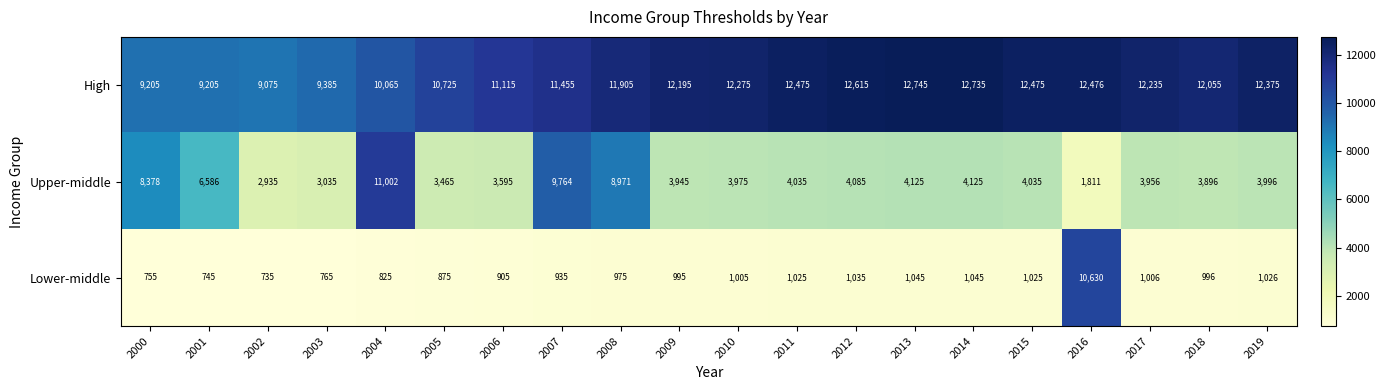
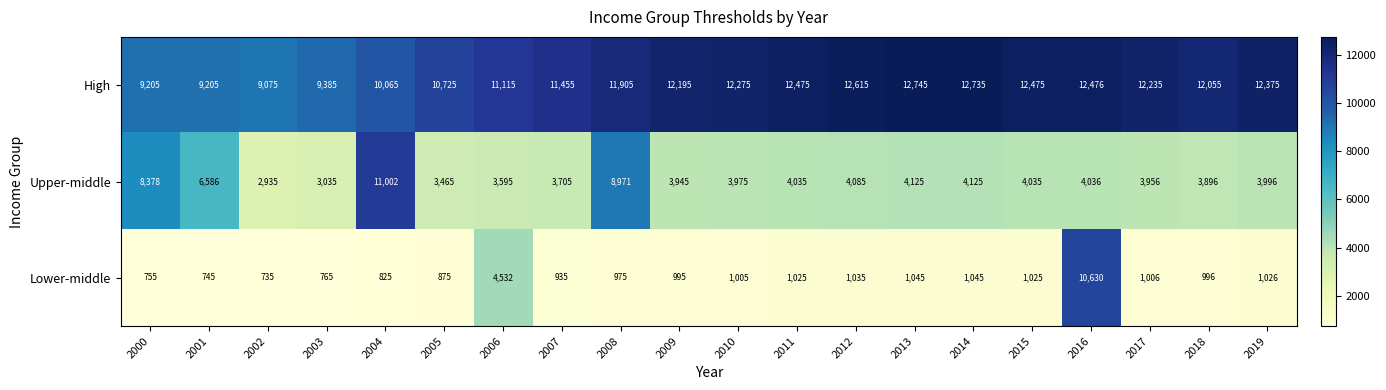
  {
    "High": {
      "2000": "9,205",
      "2001": "9,205",
      "2002": "9,075",
      "2003": "9,385",
      "2004": "10,065",
      "2005": "10,725",
      "2006": "11,115",
      "2007": "11,455",
      "2008": "11,905",
      "2009": "12,195",
      "2010": "12,275",
      "2011": "12,475",
      "2012": "12,615",
      "2013": "12,745",
      "2014": "12,735",
      "2015": "12,475",
      "2016": "12,476",
      "2017": "12,235",
      "2018": "12,055",
      "2019": "12,375"
    },
    "Upper-middle": {
      "2000": "8,378",
      "2001": "6,586",
      "2002": "2,935",
      "2003": "3,035",
      "2004": "11,002",
      "2005": "3,465",
      "2006": "3,595",
-     "2007": "9,764",
+     "2007": "3,705",
      "2008": "8,971",
      "2009": "3,945",
      "2010": "3,975",
      "2011": "4,035",
      "2012": "4,085",
      "2013": "4,125",
      "2014": "4,125",
      "2015": "4,035",
-     "2016": "1,811",
+     "2016": "4,036",
      "2017": "3,956",
      "2018": "3,896",
      "2019": "3,996"
    },
    "Lower-middle": {
      "2000": "755",
      "2001": "745",
      "2002": "735",
      "2003": "765",
      "2004": "825",
      "2005": "875",
-     "2006": "905",
+     "2006": "4,532",
      "2007": "935",
      "2008": "975",
      "2009": "995",
      "2010": "1,005",
      "2011": "1,025",
      "2012": "1,035",
      "2013": "1,045",
      "2014": "1,045",
      "2015": "1,025",
      "2016": "10,630",
      "2017": "1,006",
      "2018": "996",
      "2019": "1,026"
    }
  }
